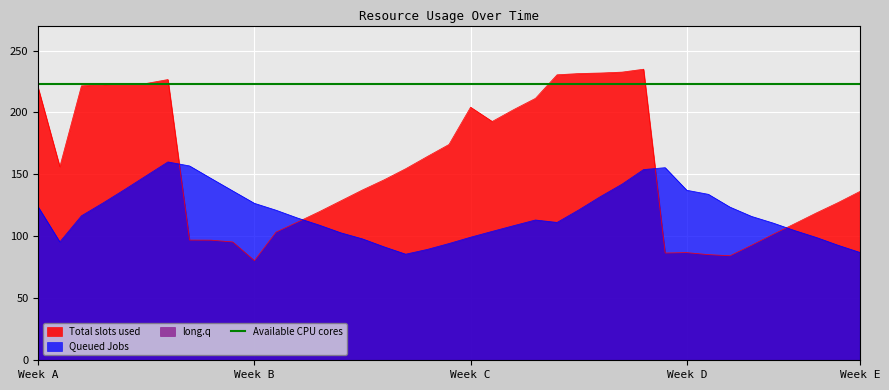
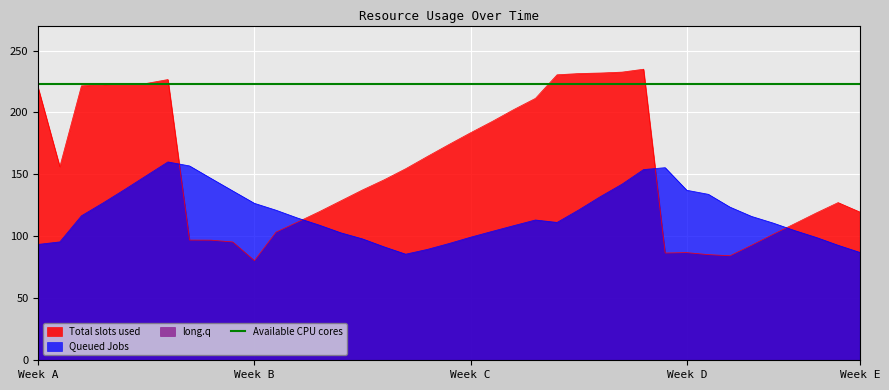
  {
    "Total slots used": {
      "Week A": 220,
      "Week B": 80,
-     "Week C": 204,
+     "Week C": 184,
      "Week D": 87,
-     "Week E": 136
+     "Week E": 120
    },
    "Queued Jobs": {
-     "Week A": 124,
+     "Week A": 94,
      "Week B": 127,
      "Week C": 99,
      "Week D": 137,
      "Week E": 87
    },
    "long.q": {
      "Week A": 0,
      "Week B": 0,
      "Week C": 0,
      "Week D": 0,
      "Week E": 0
    },
    "Available CPU cores": {
      "Week A": 223,
      "Week B": 223,
      "Week C": 223,
      "Week D": 223,
      "Week E": 223
    }
  }
